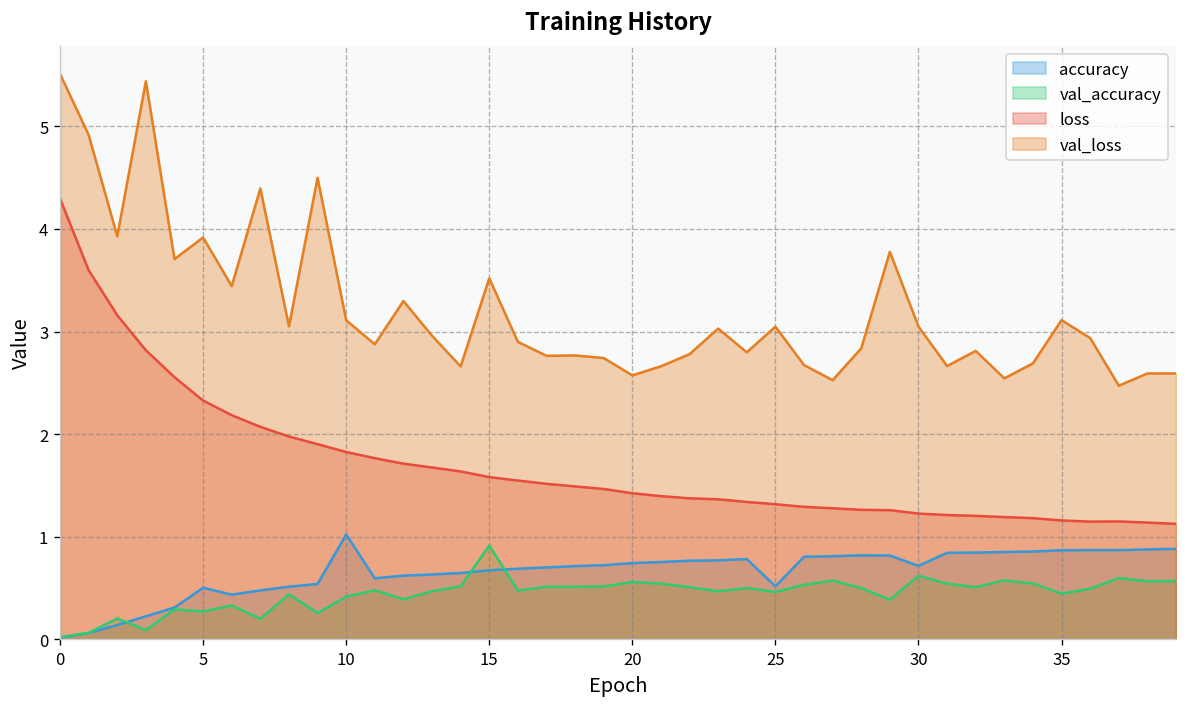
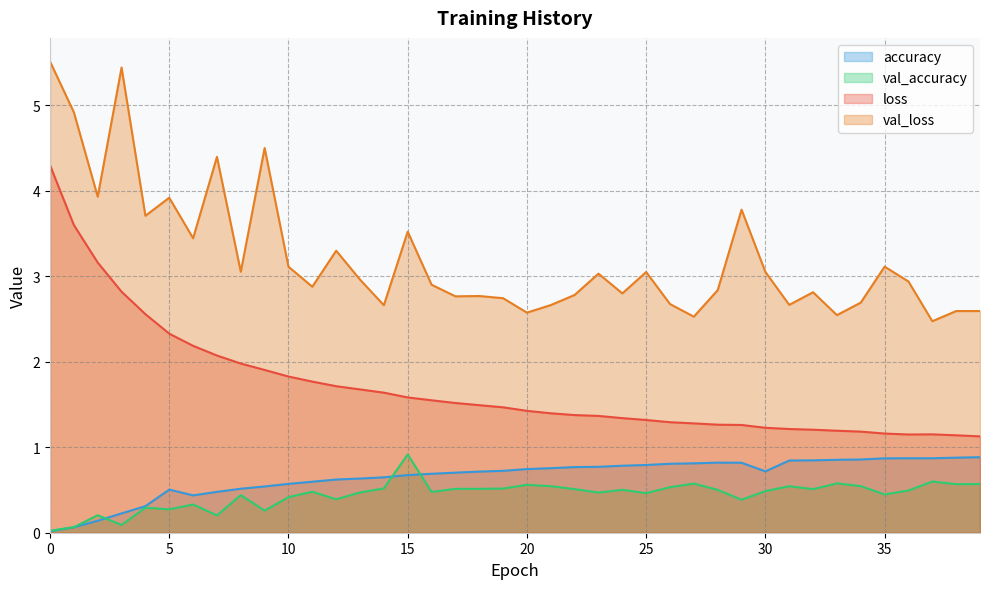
  {
    "accuracy": {
      "5": 0.5,
-     "10": 1.0,
+     "10": 0.6,
      "15": 0.7,
      "20": 0.7,
-     "25": 0.5,
+     "25": 0.8,
      "30": 0.7,
      "35": 0.9
    },
    "val_accuracy": {
      "5": 0.3,
      "10": 0.4,
      "15": 0.9,
      "20": 0.6,
      "25": 0.5,
-     "30": 0.6,
+     "30": 0.5,
      "35": 0.4
    }
  }
